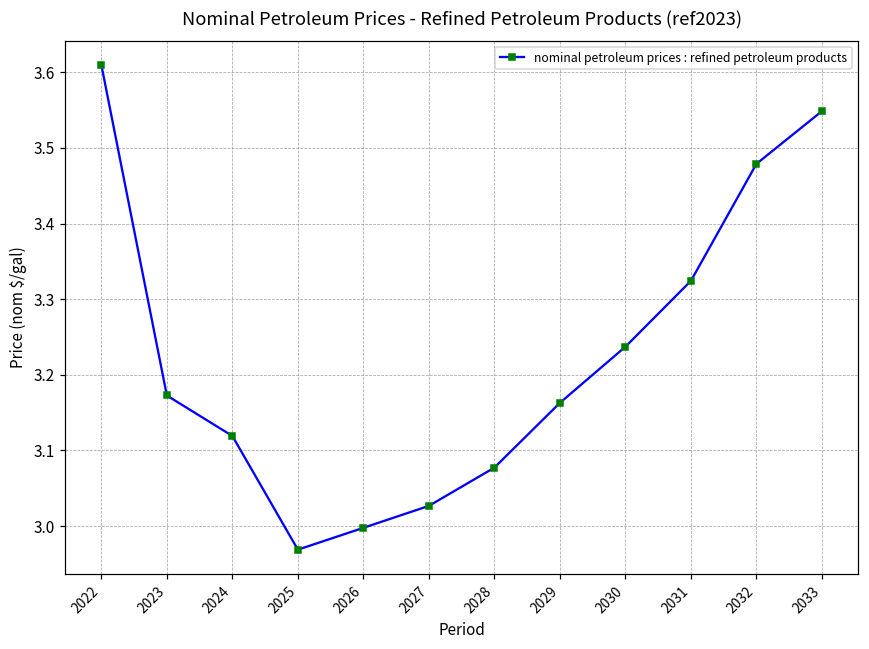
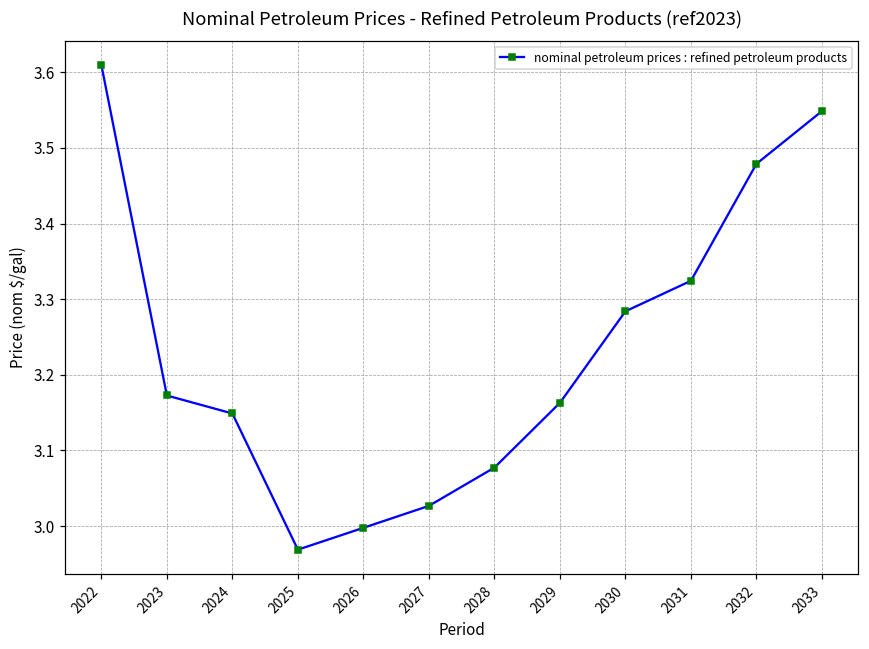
  {
    "2022": 3.61,
    "2023": 3.17,
-   "2024": 3.12,
+   "2024": 3.15,
    "2025": 2.97,
    "2026": 3.00,
    "2027": 3.03,
    "2028": 3.08,
    "2029": 3.16,
-   "2030": 3.24,
+   "2030": 3.28,
    "2031": 3.32,
    "2032": 3.48,
    "2033": 3.55
  }
